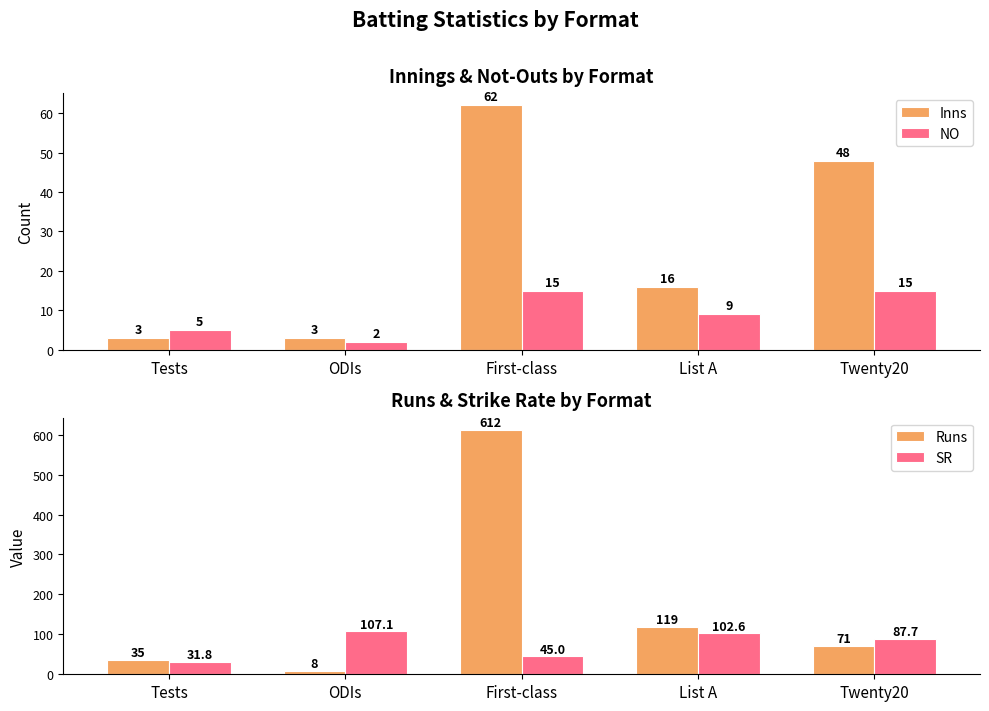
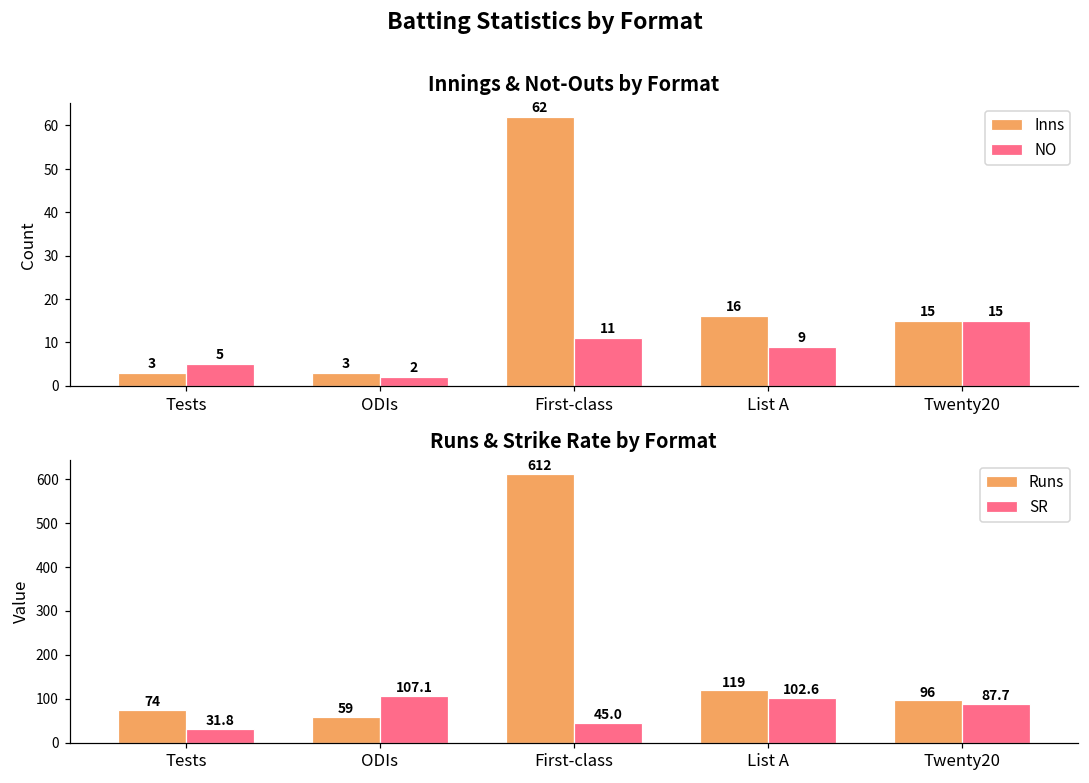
  {
    "Innings & Not-Outs by Format": {
      "Inns": {
        "Tests": 3,
        "ODIs": 3,
        "First-class": 62,
        "List A": 16,
-       "Twenty20": 48
+       "Twenty20": 15
      },
      "NO": {
        "Tests": 5,
        "ODIs": 2,
-       "First-class": 15,
+       "First-class": 11,
        "List A": 9,
        "Twenty20": 15
      }
    },
    "Runs & Strike Rate by Format": {
      "Runs": {
-       "Tests": 35,
-       "ODIs": 8,
+       "Tests": 74,
+       "ODIs": 59,
        "First-class": 612,
        "List A": 119,
-       "Twenty20": 71
+       "Twenty20": 96
      },
      "SR": {
        "Tests": 31.8,
        "ODIs": 107.1,
        "First-class": 45.0,
        "List A": 102.6,
        "Twenty20": 87.7
      }
    }
  }
